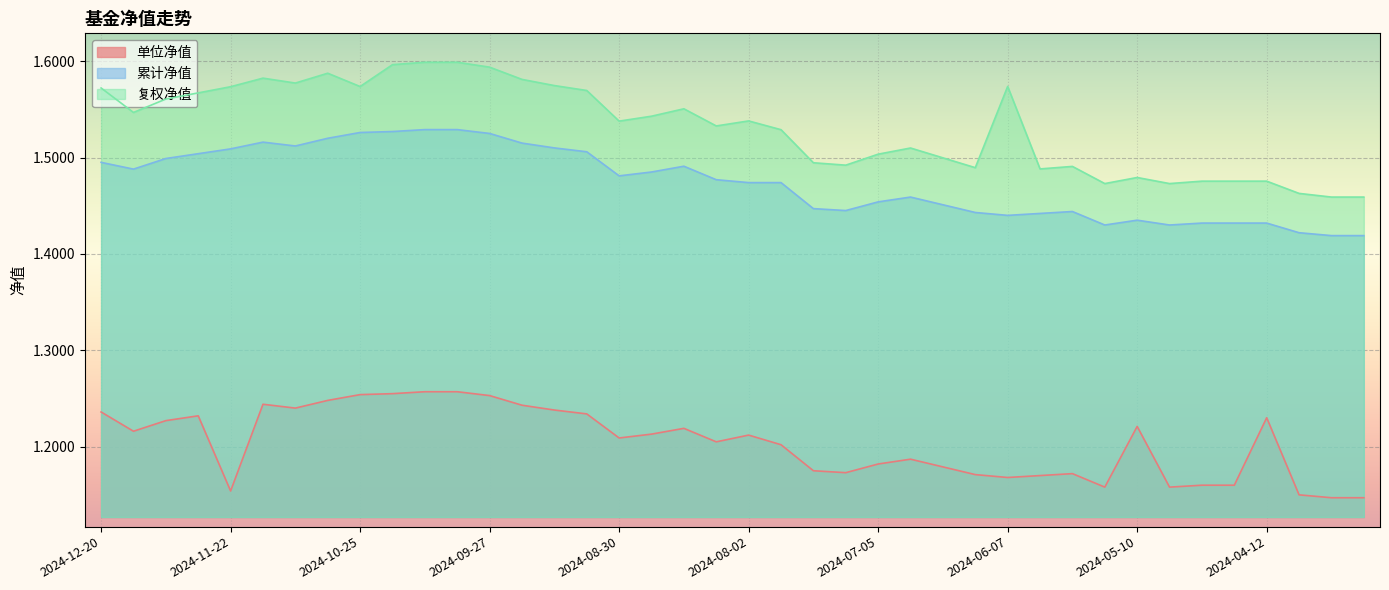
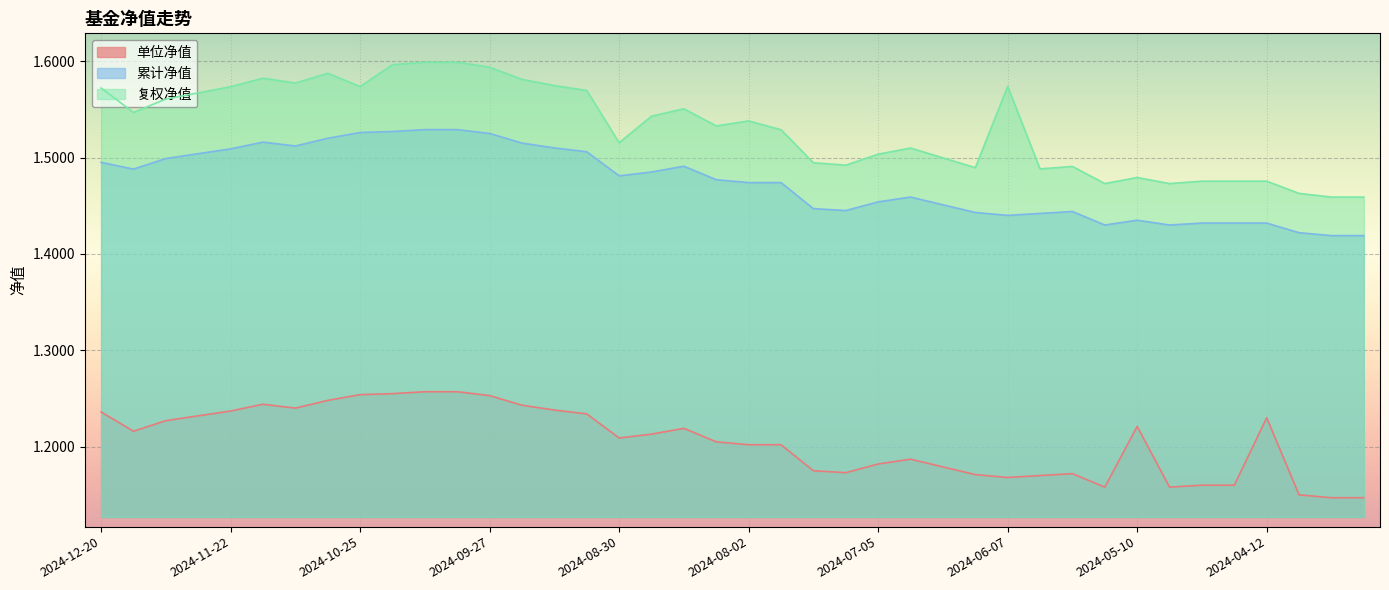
  {
    "单位净值": {
      "2024-12-20": 1.24,
-     "2024-11-22": 1.15,
+     "2024-11-22": 1.24,
      "2024-10-25": 1.25,
      "2024-09-27": 1.25,
      "2024-08-30": 1.21,
-     "2024-08-02": 1.21,
+     "2024-08-02": 1.20,
      "2024-07-05": 1.18,
      "2024-06-07": 1.17,
      "2024-05-10": 1.22,
      "2024-04-12": 1.23
    },
    "累计净值": {
      "2024-12-20": 1.50,
      "2024-11-22": 1.51,
      "2024-10-25": 1.53,
      "2024-09-27": 1.53,
      "2024-08-30": 1.48,
      "2024-08-02": 1.47,
      "2024-07-05": 1.45,
      "2024-06-07": 1.44,
      "2024-05-10": 1.44,
      "2024-04-12": 1.43
    },
    "复权净值": {
      "2024-11-22": 1.57,
      "2024-10-25": 1.57,
      "2024-09-27": 1.59,
-     "2024-08-30": 1.54,
+     "2024-08-30": 1.52,
      "2024-08-02": 1.54,
      "2024-07-05": 1.50,
      "2024-06-07": 1.57,
      "2024-05-10": 1.48,
      "2024-04-12": 1.48
    }
  }
